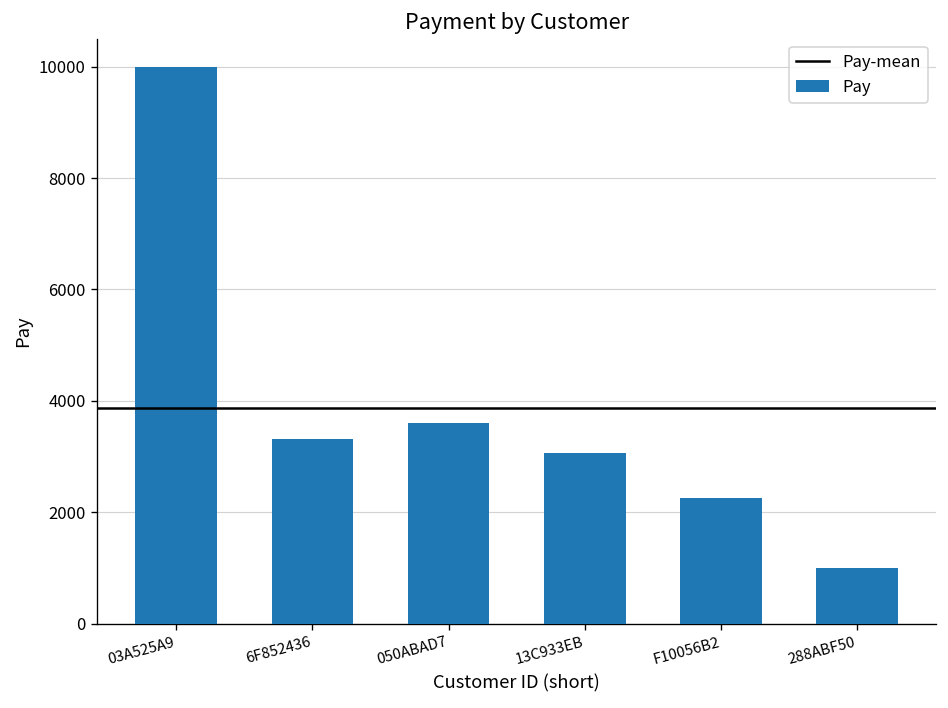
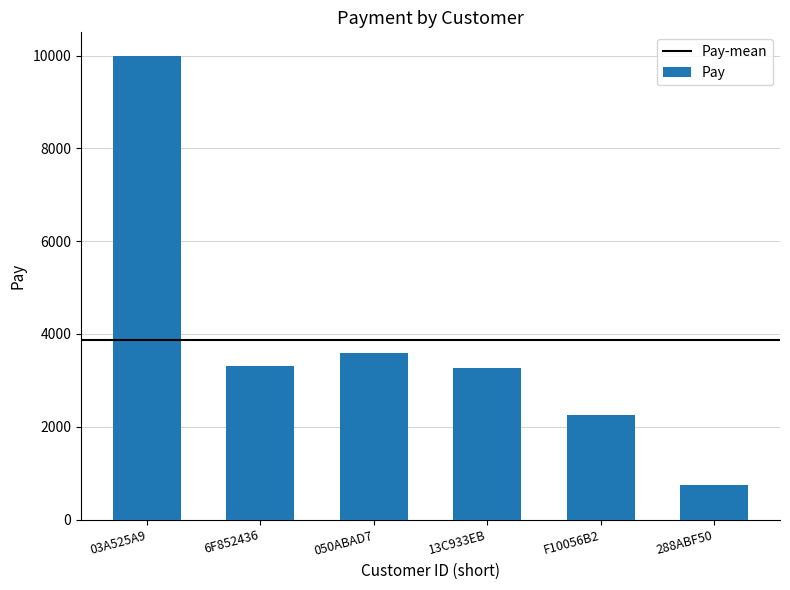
  {
    "03A525A9": 10000,
    "6F852436": 3300,
    "050ABAD7": 3600,
-   "13C933EB": 3100,
+   "13C933EB": 3300,
    "F10056B2": 2200,
-   "288ABF50": 1000
+   "288ABF50": 700
  }
